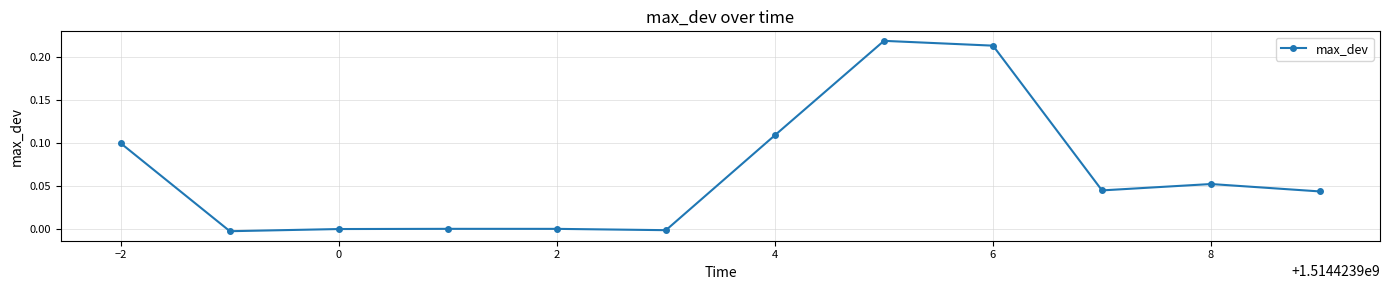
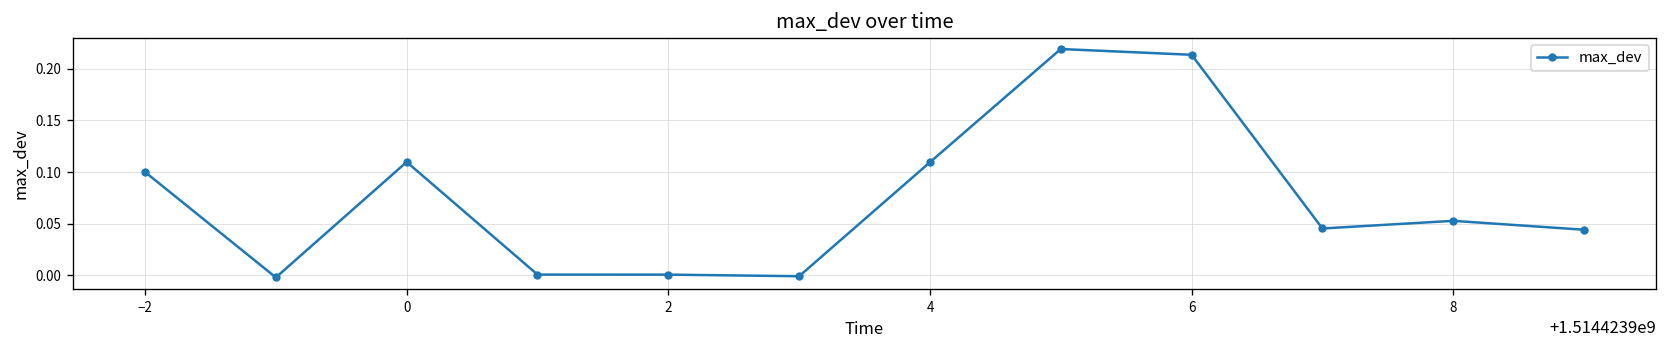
  {
    "−2": 0.10,
-   "0": 0.00,
+   "0": 0.11,
    "2": 0.00,
    "4": 0.11,
    "6": 0.21,
    "8": 0.05
  }
